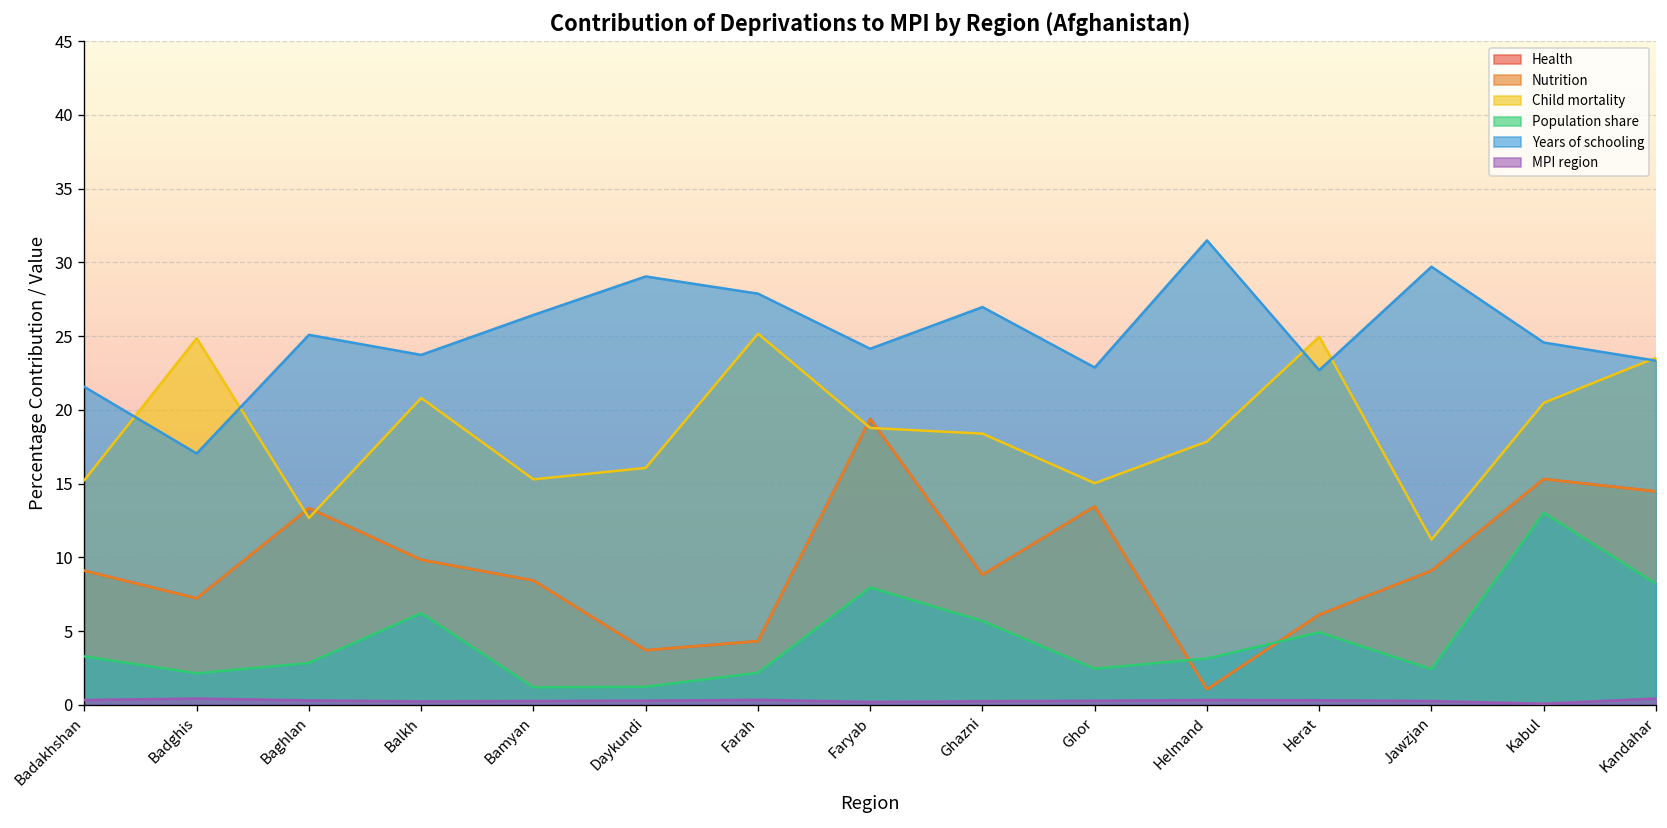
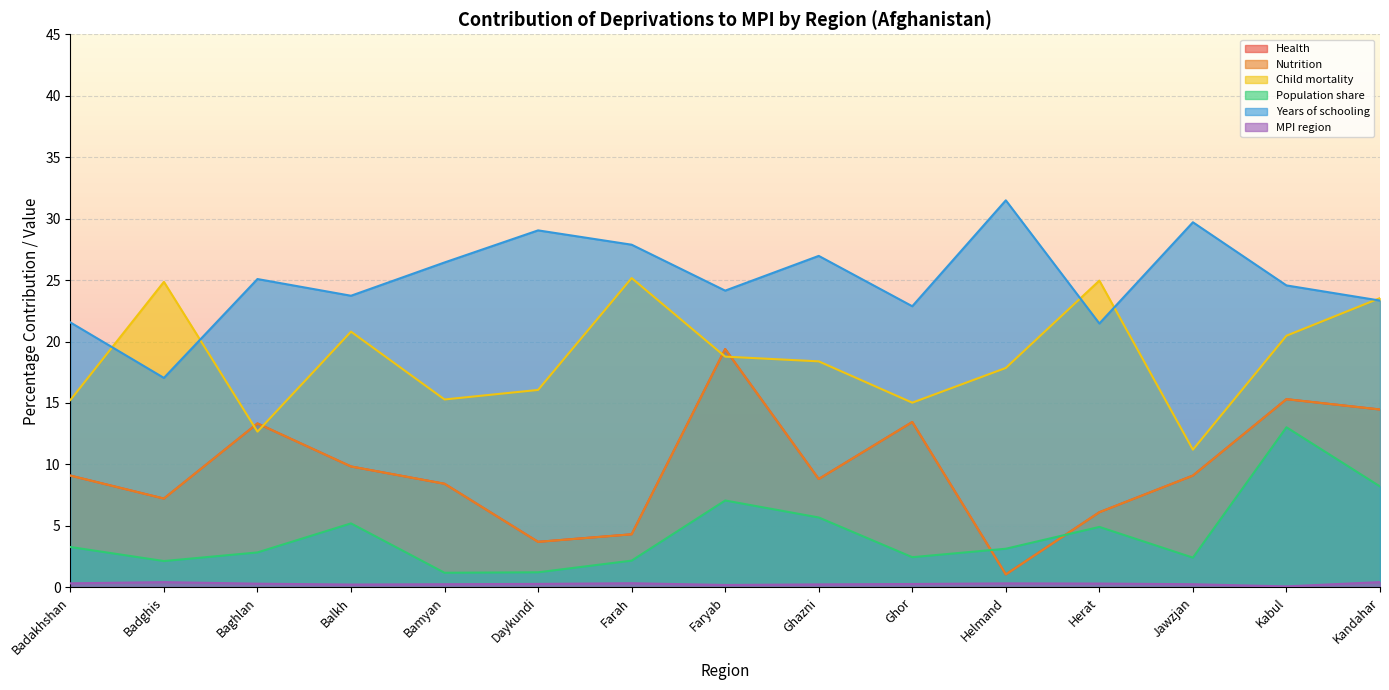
  {
    "Nutrition": {
      "Badakhshan": 9.1,
      "Badghis": 7.2,
      "Baghlan": 13.3,
      "Balkh": 9.8,
      "Bamyan": 8.4,
      "Daykundi": 3.7,
      "Farah": 4.3,
      "Faryab": 19.4,
      "Ghazni": 8.8,
      "Ghor": 13.5,
      "Helmand": 1.1,
      "Herat": 6.1,
      "Jawzjan": 9.1,
      "Kabul": 15.3,
      "Kandahar": 14.5
    },
    "Child mortality": {
      "Badakhshan": 15.2,
      "Badghis": 24.9,
      "Baghlan": 12.7,
      "Balkh": 20.8,
      "Bamyan": 15.3,
      "Daykundi": 16.1,
      "Farah": 25.2,
      "Faryab": 18.8,
      "Ghazni": 18.4,
      "Ghor": 15.0,
      "Helmand": 17.9,
      "Herat": 25.0,
      "Jawzjan": 11.2,
      "Kabul": 20.5
    },
    "Population share": {
      "Badakhshan": 3.3,
      "Badghis": 2.1,
      "Baghlan": 2.8,
-     "Balkh": 6.2,
+     "Balkh": 5.2,
      "Bamyan": 1.2,
      "Daykundi": 1.2,
      "Farah": 2.2,
-     "Faryab": 8.0,
+     "Faryab": 7.1,
      "Ghazni": 5.7,
      "Ghor": 2.5,
      "Helmand": 3.1,
      "Herat": 4.9,
      "Jawzjan": 2.4,
      "Kabul": 13.0,
      "Kandahar": 8.2
    },
    "Years of schooling": {
      "Badakhshan": 21.6,
      "Badghis": 17.0,
      "Baghlan": 25.1,
      "Balkh": 23.7,
      "Bamyan": 26.4,
      "Daykundi": 29.0,
      "Farah": 27.9,
      "Faryab": 24.1,
      "Ghazni": 27.0,
      "Ghor": 22.9,
      "Helmand": 31.5,
-     "Herat": 22.7,
+     "Herat": 21.5,
      "Jawzjan": 29.7,
      "Kabul": 24.6
    },
    "MPI region": {
      "Badakhshan": 0.3,
      "Badghis": 0.4,
      "Baghlan": 0.3,
      "Balkh": 0.2,
      "Bamyan": 0.3,
      "Daykundi": 0.3,
      "Farah": 0.3,
      "Faryab": 0.2,
      "Ghazni": 0.2,
      "Ghor": 0.3,
      "Helmand": 0.3,
      "Herat": 0.3,
      "Jawzjan": 0.3,
      "Kabul": 0.1,
      "Kandahar": 0.4
    }
  }
